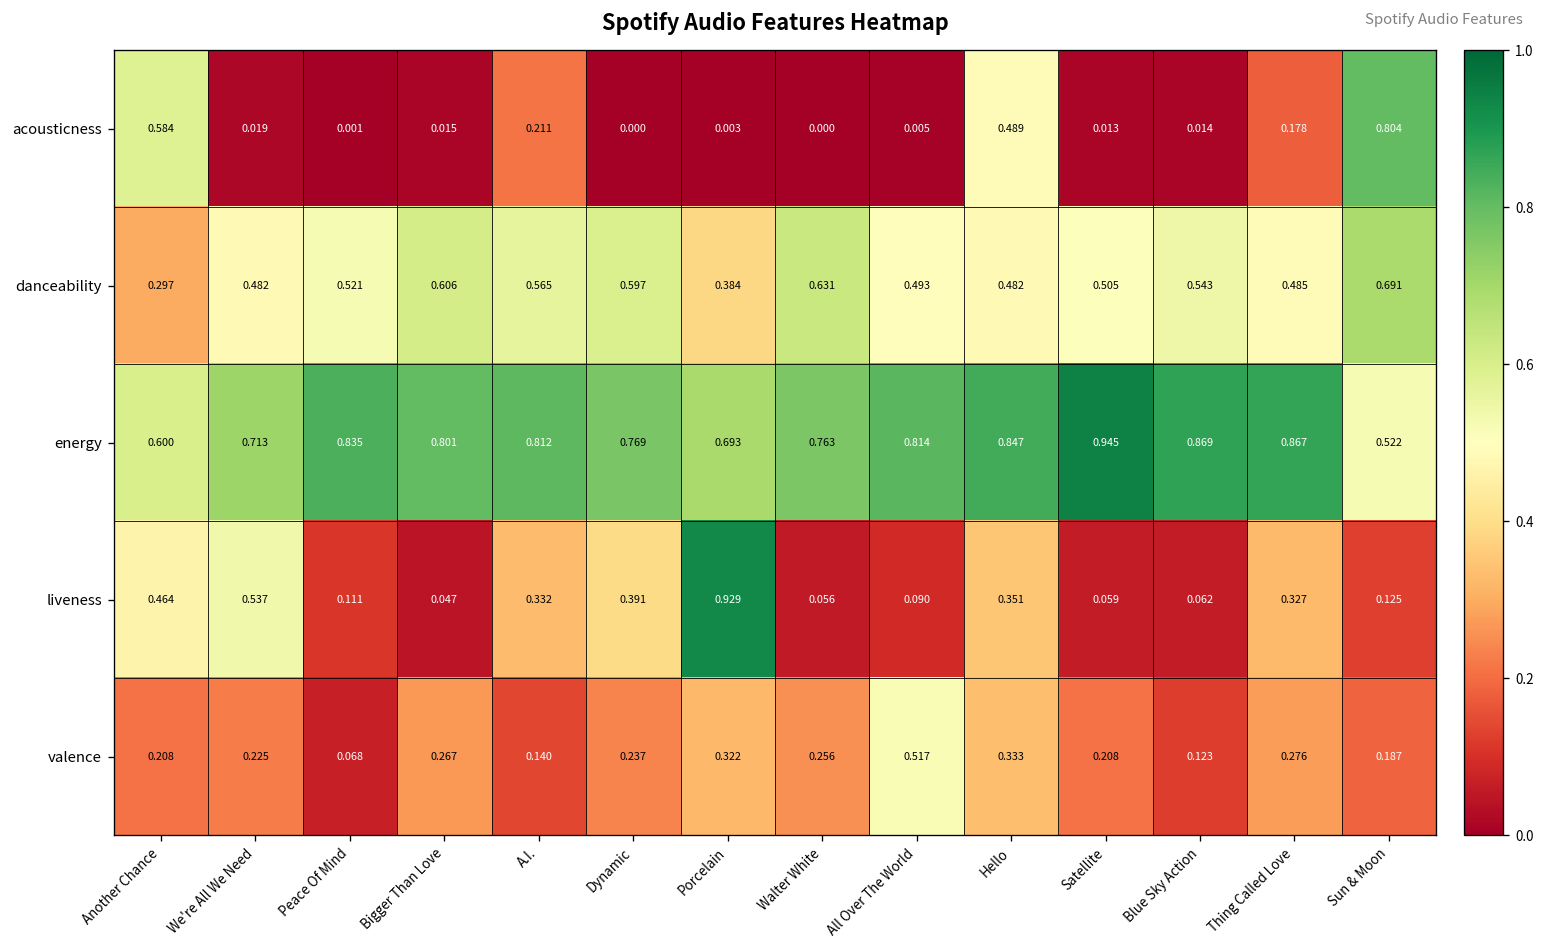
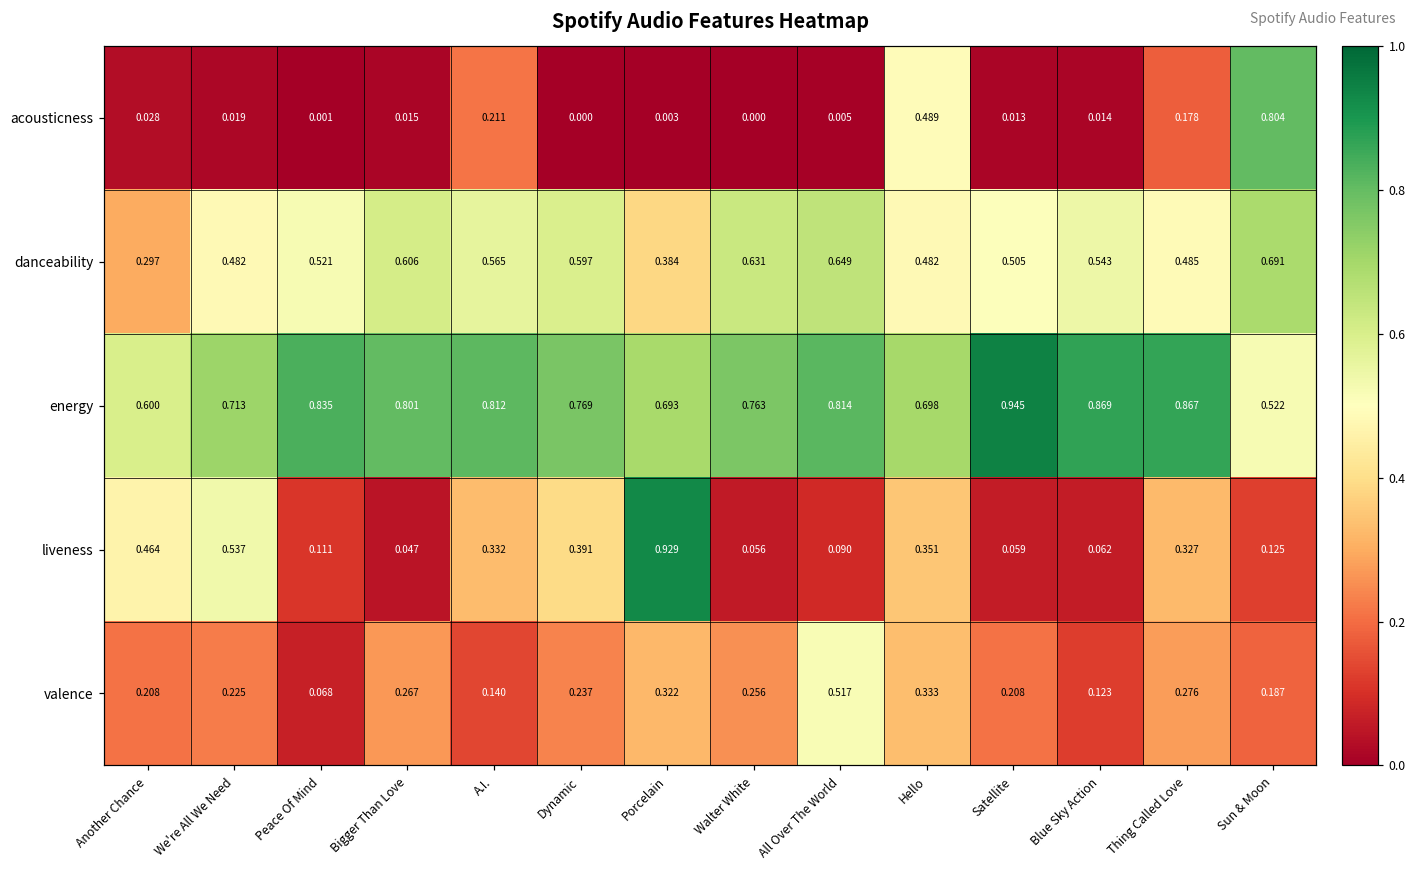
  {
    "acousticness": {
-     "Another Chance": 0.584,
+     "Another Chance": 0.028,
      "We're All We Need": 0.019,
      "Peace Of Mind": 0.001,
      "Bigger Than Love": 0.015,
      "A.I.": 0.211,
      "Dynamic": 0.000,
      "Porcelain": 0.003,
      "Walter White": 0.000,
      "All Over The World": 0.005,
      "Hello": 0.489,
      "Satellite": 0.013,
      "Blue Sky Action": 0.014,
      "Thing Called Love": 0.178,
      "Sun & Moon": 0.804
    },
    "danceability": {
      "Another Chance": 0.297,
      "We're All We Need": 0.482,
      "Peace Of Mind": 0.521,
      "Bigger Than Love": 0.606,
      "A.I.": 0.565,
      "Dynamic": 0.597,
      "Porcelain": 0.384,
      "Walter White": 0.631,
-     "All Over The World": 0.493,
+     "All Over The World": 0.649,
      "Hello": 0.482,
      "Satellite": 0.505,
      "Blue Sky Action": 0.543,
      "Thing Called Love": 0.485,
      "Sun & Moon": 0.691
    },
    "energy": {
      "Another Chance": 0.600,
      "We're All We Need": 0.713,
      "Peace Of Mind": 0.835,
      "Bigger Than Love": 0.801,
      "A.I.": 0.812,
      "Dynamic": 0.769,
      "Porcelain": 0.693,
      "Walter White": 0.763,
      "All Over The World": 0.814,
-     "Hello": 0.847,
+     "Hello": 0.698,
      "Satellite": 0.945,
      "Blue Sky Action": 0.869,
      "Thing Called Love": 0.867,
      "Sun & Moon": 0.522
    },
    "liveness": {
      "Another Chance": 0.464,
      "We're All We Need": 0.537,
      "Peace Of Mind": 0.111,
      "Bigger Than Love": 0.047,
      "A.I.": 0.332,
      "Dynamic": 0.391,
      "Porcelain": 0.929,
      "Walter White": 0.056,
      "All Over The World": 0.090,
      "Hello": 0.351,
      "Satellite": 0.059,
      "Blue Sky Action": 0.062,
      "Thing Called Love": 0.327,
      "Sun & Moon": 0.125
    },
    "valence": {
      "Another Chance": 0.208,
      "We're All We Need": 0.225,
      "Peace Of Mind": 0.068,
      "Bigger Than Love": 0.267,
      "A.I.": 0.140,
      "Dynamic": 0.237,
      "Porcelain": 0.322,
      "Walter White": 0.256,
      "All Over The World": 0.517,
      "Hello": 0.333,
      "Satellite": 0.208,
      "Blue Sky Action": 0.123,
      "Thing Called Love": 0.276,
      "Sun & Moon": 0.187
    }
  }
